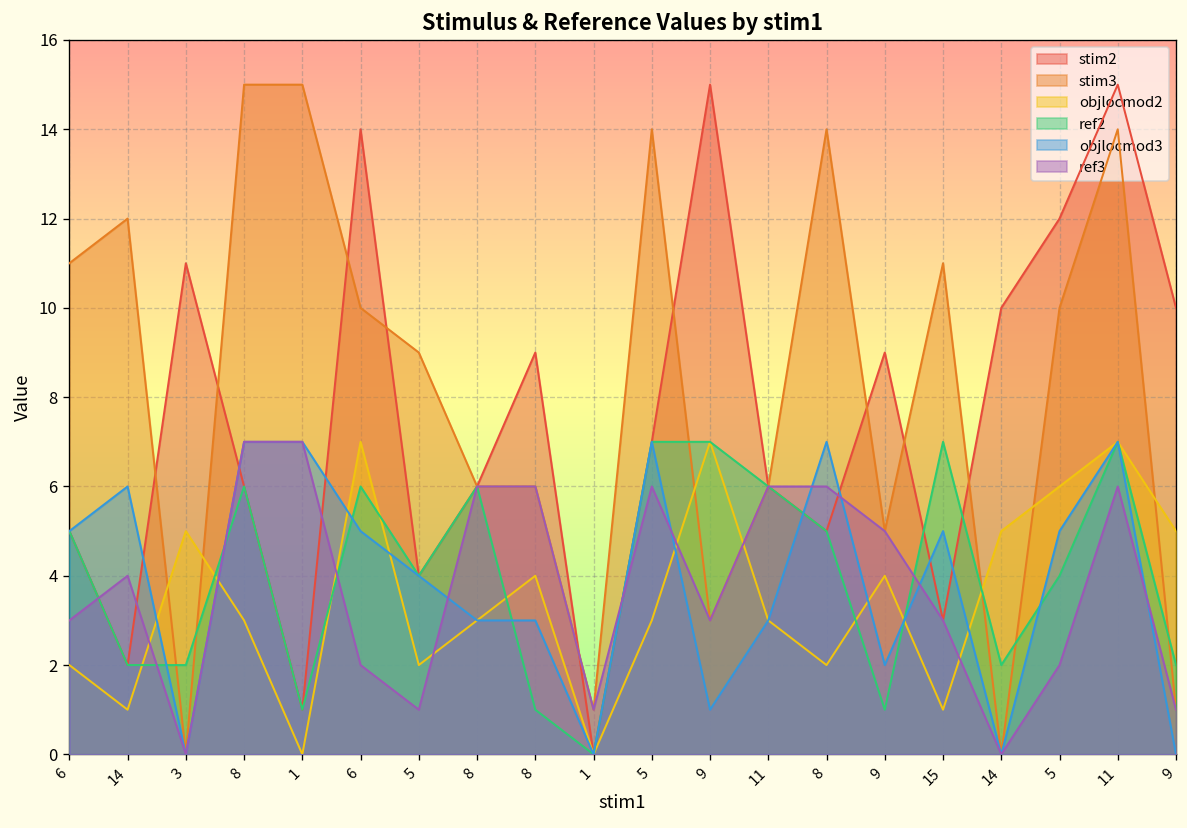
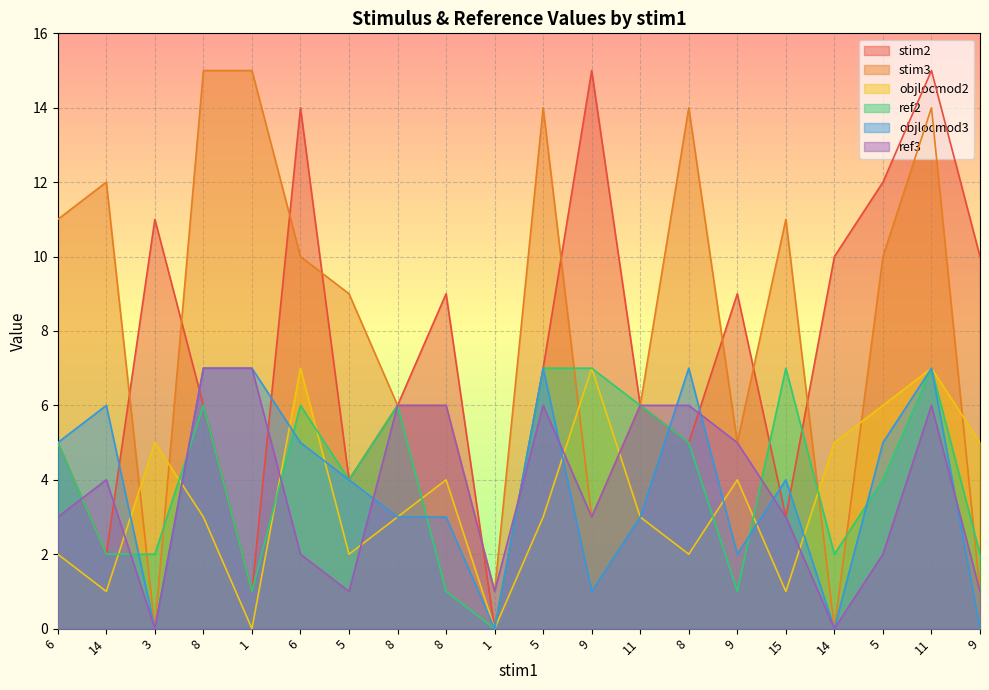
  {
    "ref2": {
      "3": 2,
      "15": 7
    },
    "objlocmod3": {
-     "15": 5
+     "15": 4
    }
  }
